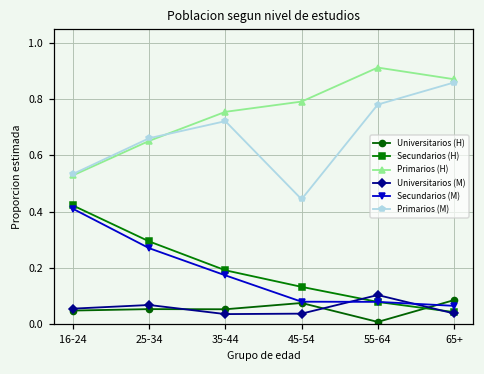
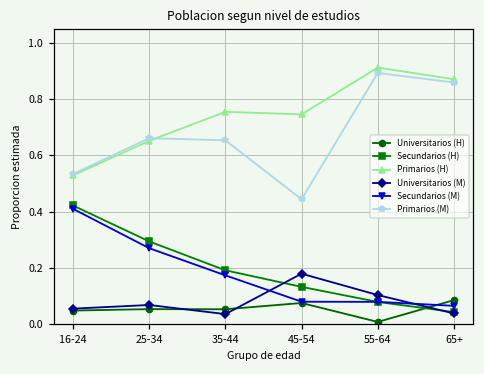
  {
    "Primarios (H)": {
      "35-44": 0.76,
-     "45-54": 0.79,
+     "45-54": 0.75,
      "55-64": 0.91,
      "65+": 0.87
    },
    "Universitarios (M)": {
      "25-34": 0.07,
      "35-44": 0.04,
-     "45-54": 0.04,
+     "45-54": 0.18,
      "55-64": 0.10
    },
    "Secundarios (M)": {
      "16-24": 0.41,
      "25-34": 0.27,
      "35-44": 0.17,
      "65+": 0.07
    },
    "Primarios (M)": {
-     "35-44": 0.72,
+     "35-44": 0.65,
      "45-54": 0.44,
-     "55-64": 0.78,
+     "55-64": 0.89,
      "65+": 0.86
    }
  }
